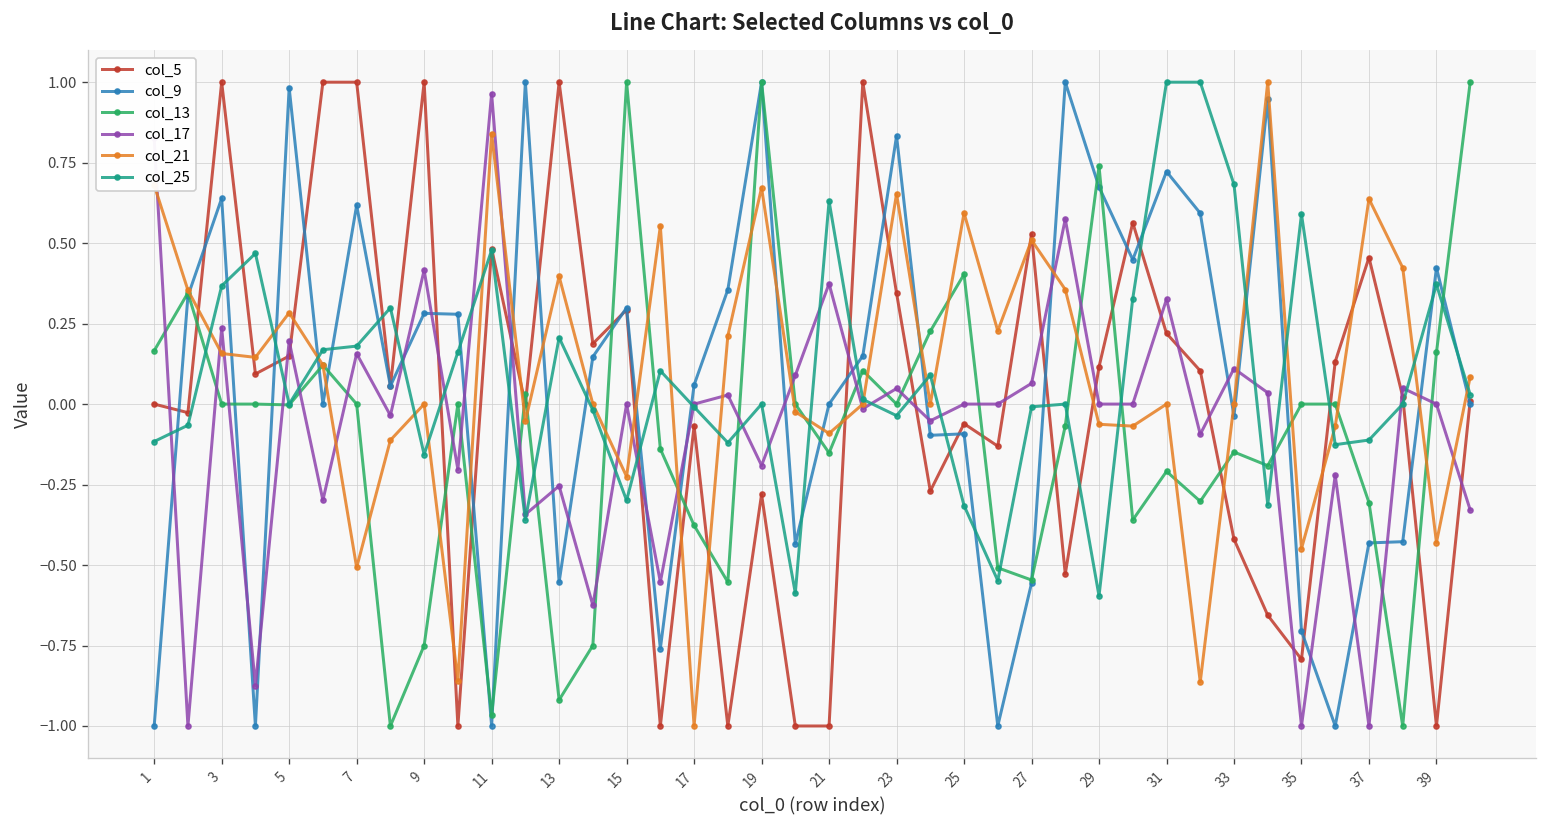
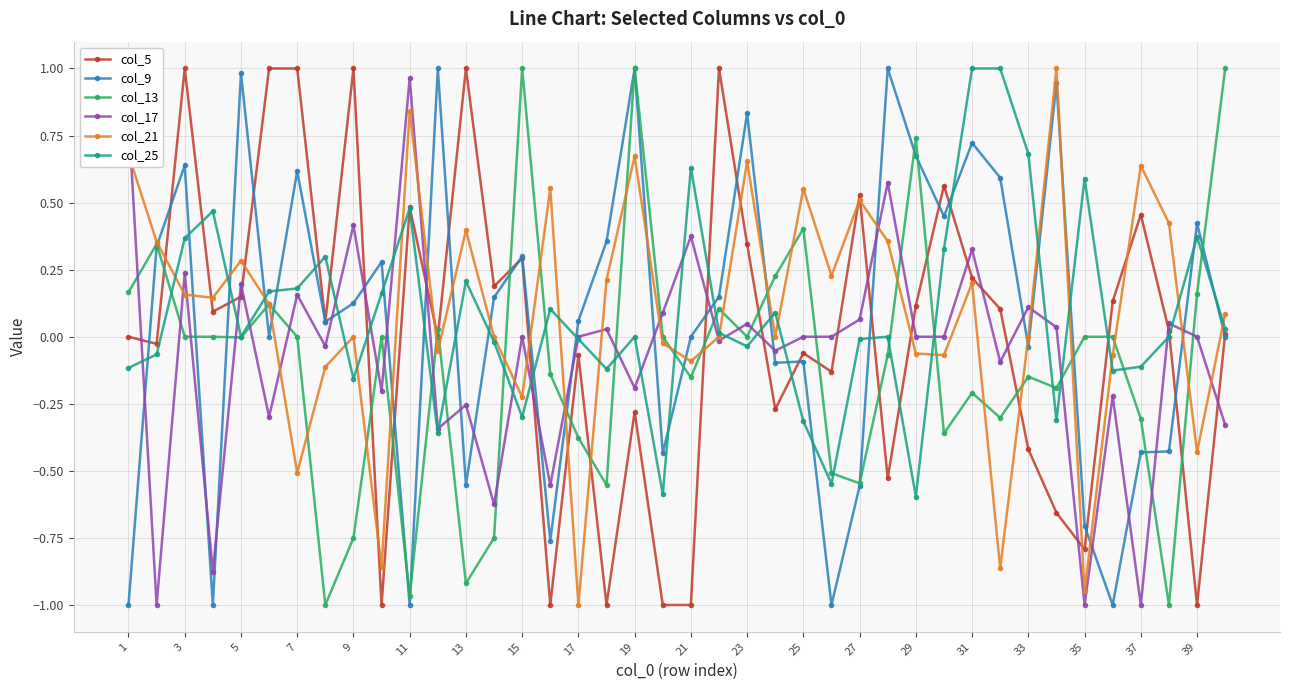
  {
    "col_5": {
      "1": 0.00,
      "3": 1.00,
      "5": 0.15,
      "7": 1.00,
      "9": 1.00,
      "13": 1.00,
      "17": -0.07,
      "19": -0.28,
      "21": -1.00,
      "23": 0.34,
      "25": -0.06,
      "27": 0.53,
      "29": 0.12,
      "31": 0.22,
      "33": -0.42,
      "35": -0.79,
      "37": 0.46,
      "39": -1.00
    },
    "col_9": {
      "1": -1.00,
      "3": 0.64,
      "5": 0.98,
      "7": 0.62,
-     "9": 0.28,
+     "9": 0.13,
      "11": -1.00,
      "13": -0.55,
      "17": 0.06,
      "21": 0.00,
      "23": 0.83,
      "25": -0.09,
      "27": -0.56,
      "29": 0.67,
      "31": 0.72,
      "33": -0.04,
      "35": -0.71,
      "37": -0.43,
      "39": 0.42
    },
    "col_17": {
      "3": 0.24,
      "5": 0.20,
      "7": 0.16,
      "9": 0.42,
      "11": 0.96,
      "13": -0.25,
      "15": 0.00,
      "19": -0.19,
      "21": 0.37,
      "23": 0.05,
      "25": 0.00,
      "27": 0.06,
      "29": 0.00,
      "31": 0.33,
      "33": 0.11,
      "35": -1.00,
      "37": -1.00,
      "39": 0.00
    },
    "col_21": {
      "3": 0.16,
      "5": 0.28,
      "7": -0.51,
      "9": 0.00,
      "11": 0.84,
      "13": 0.40,
      "15": -0.23,
      "17": -1.00,
      "19": 0.67,
      "21": -0.09,
      "23": 0.65,
-     "25": 0.59,
+     "25": 0.55,
      "27": 0.51,
      "29": -0.06,
-     "31": 0.0,
+     "31": 0.2,
      "33": 0.00,
-     "35": -0.45,
+     "35": -0.95,
      "37": 0.64,
      "39": -0.43
    }
  }
